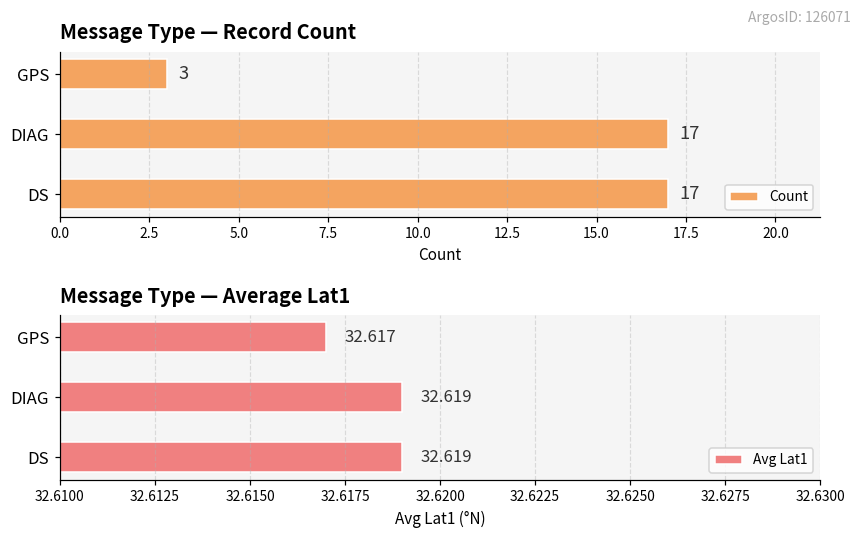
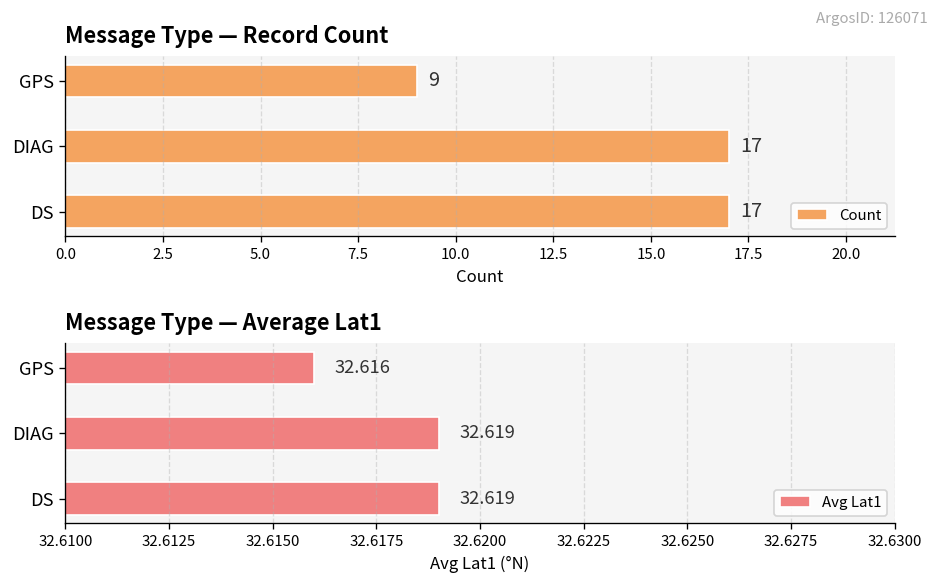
  {
    "Message Type — Record Count": {
-     "GPS": 3,
+     "GPS": 9,
      "DIAG": 17,
      "DS": 17
    },
    "Message Type — Average Lat1": {
-     "GPS": 32.617,
+     "GPS": 32.616,
      "DIAG": 32.619,
      "DS": 32.619
    }
  }
